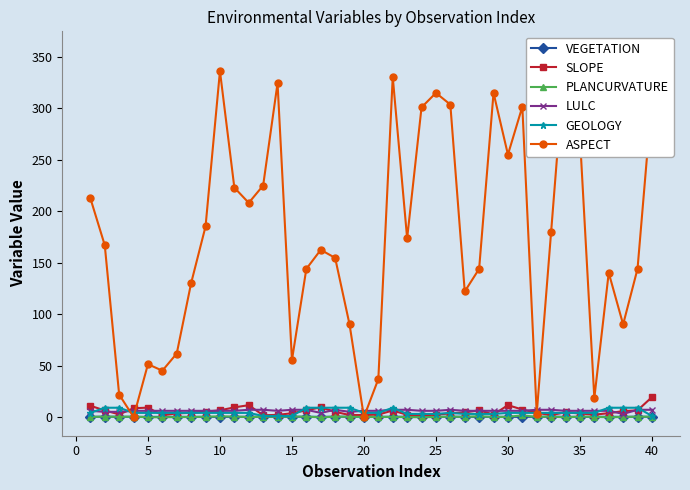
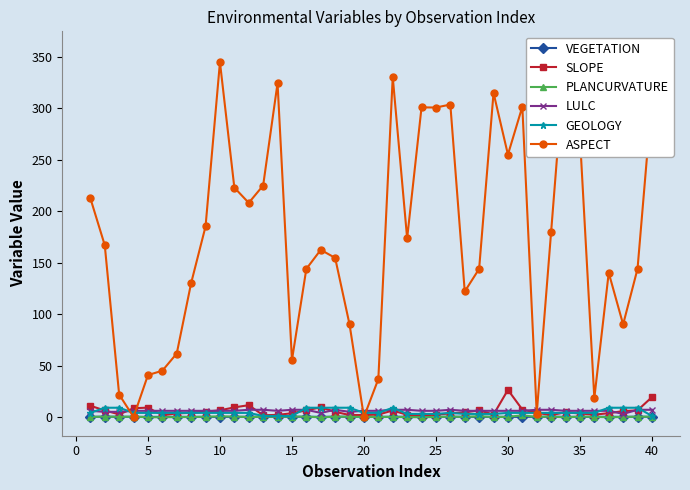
  {
    "SLOPE": {
      "5": 9,
      "15": 4,
-     "30": 11,
+     "30": 26,
      "40": 19
    },
    "LULC": {
      "15": 7,
      "25": 6,
      "40": 7
    },
    "ASPECT": {
-     "5": 51,
-     "10": 336,
+     "5": 41,
+     "10": 345,
      "15": 55,
-     "25": 315,
+     "25": 301,
      "30": 255
    }
  }
